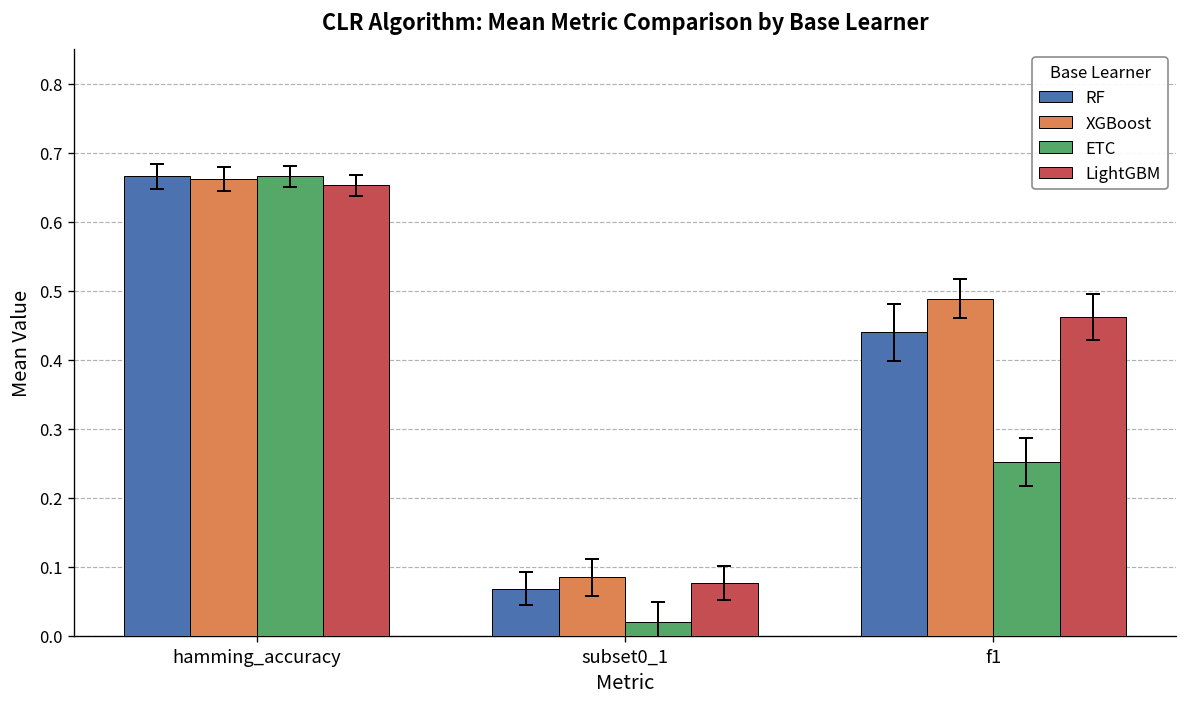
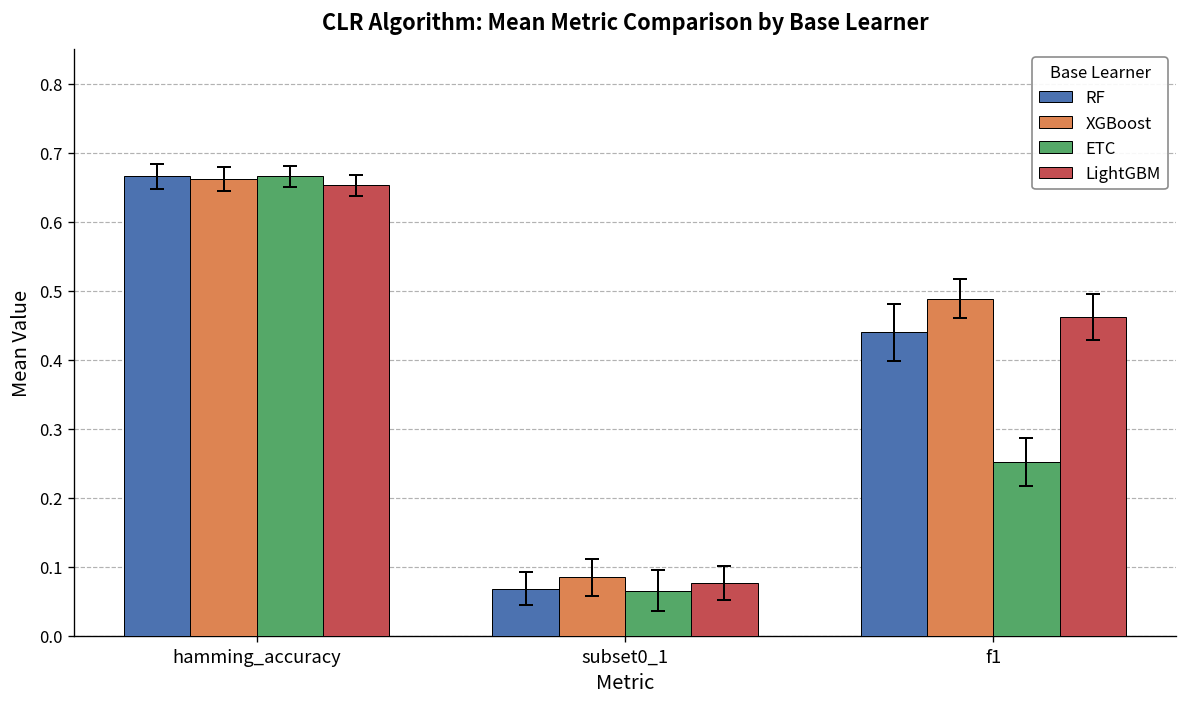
  {
    "ETC": {
      "hamming_accuracy": 0.67,
-     "subset0_1": 0.02,
+     "subset0_1": 0.07,
      "f1": 0.25
    }
  }
